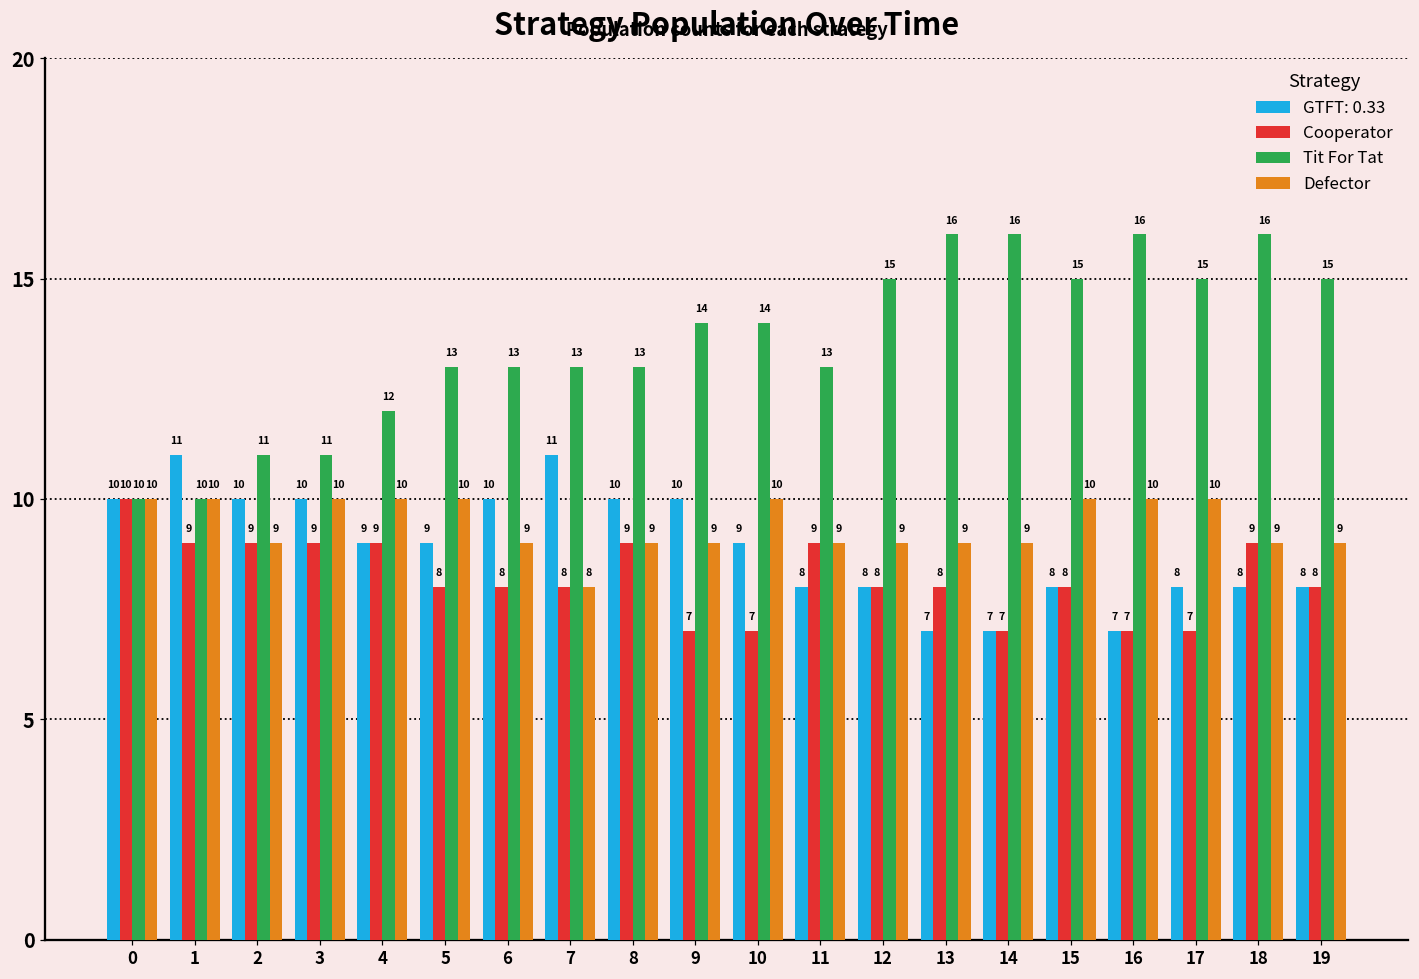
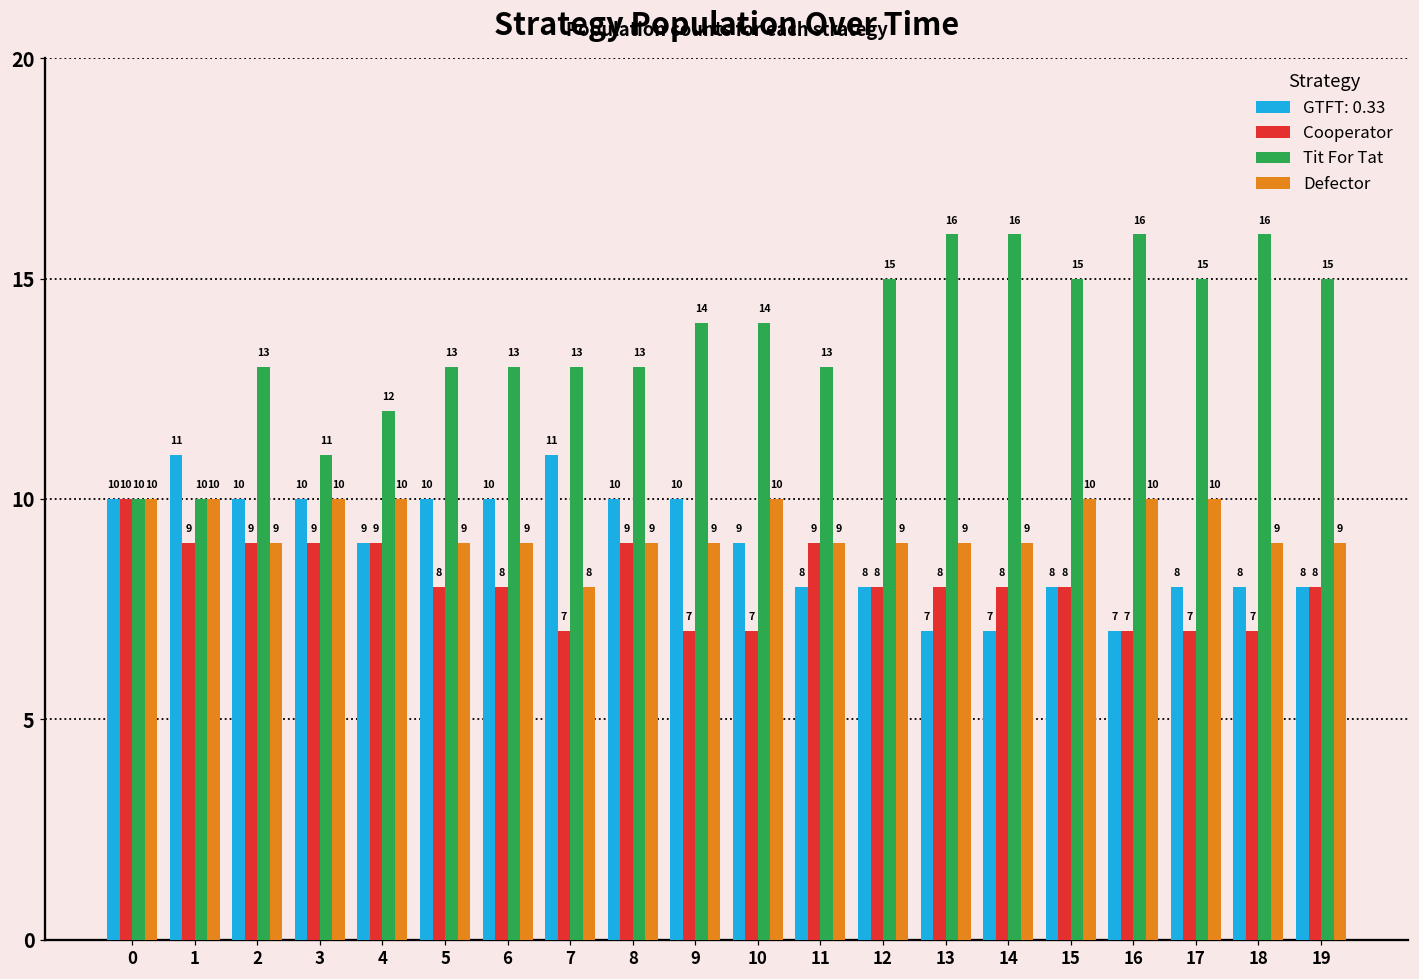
  {
    "GTFT: 0.33": {
      "0": 10,
      "1": 11,
      "2": 10,
      "3": 10,
      "4": 9,
-     "5": 9,
+     "5": 10,
      "6": 10,
      "7": 11,
      "8": 10,
      "9": 10,
      "10": 9,
      "11": 8,
      "12": 8,
      "13": 7,
      "14": 7,
      "15": 8,
      "16": 7,
      "17": 8,
      "18": 8,
      "19": 8
    },
    "Cooperator": {
      "0": 10,
      "1": 9,
      "2": 9,
      "3": 9,
      "4": 9,
      "5": 8,
      "6": 8,
-     "7": 8,
+     "7": 7,
      "8": 9,
      "9": 7,
      "10": 7,
      "11": 9,
      "12": 8,
      "13": 8,
-     "14": 7,
+     "14": 8,
      "15": 8,
      "16": 7,
      "17": 7,
-     "18": 9,
+     "18": 7,
      "19": 8
    },
    "Tit For Tat": {
      "0": 10,
      "1": 10,
-     "2": 11,
+     "2": 13,
      "3": 11,
      "4": 12,
      "5": 13,
      "6": 13,
      "7": 13,
      "8": 13,
      "9": 14,
      "10": 14,
      "11": 13,
      "12": 15,
      "13": 16,
      "14": 16,
      "15": 15,
      "16": 16,
      "17": 15,
      "18": 16,
      "19": 15
    },
    "Defector": {
      "0": 10,
      "1": 10,
      "2": 9,
      "3": 10,
      "4": 10,
-     "5": 10,
+     "5": 9,
      "6": 9,
      "7": 8,
      "8": 9,
      "9": 9,
      "10": 10,
      "11": 9,
      "12": 9,
      "13": 9,
      "14": 9,
      "15": 10,
      "16": 10,
      "17": 10,
      "18": 9,
      "19": 9
    }
  }
